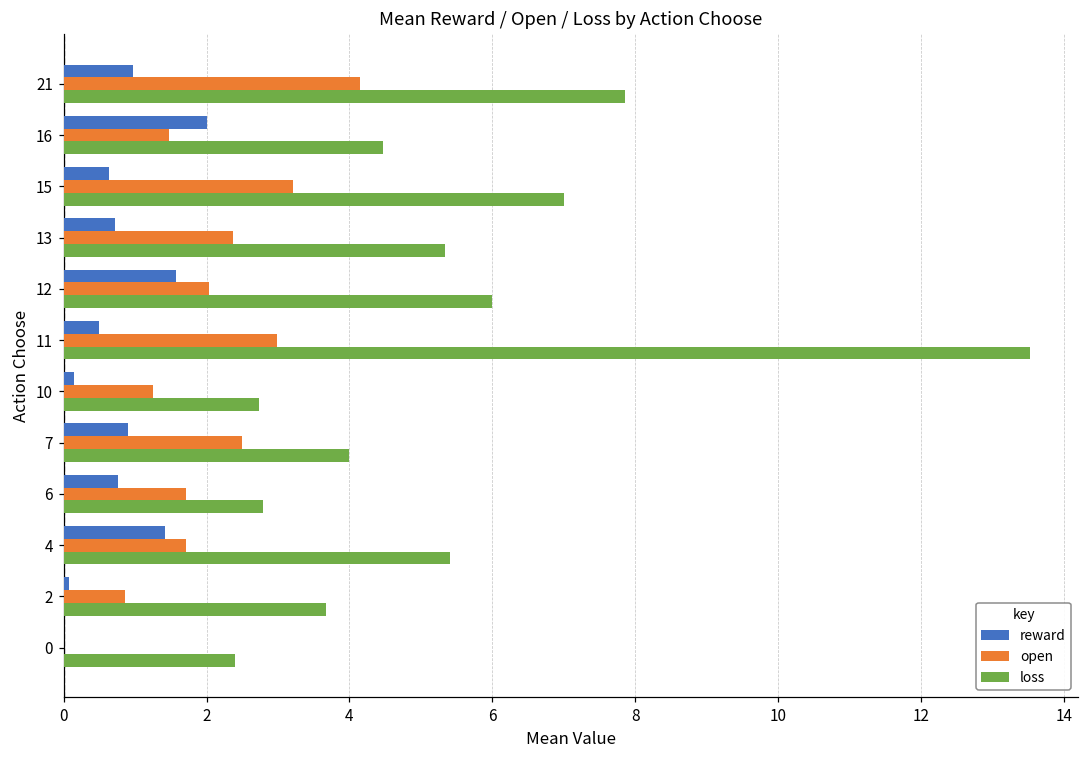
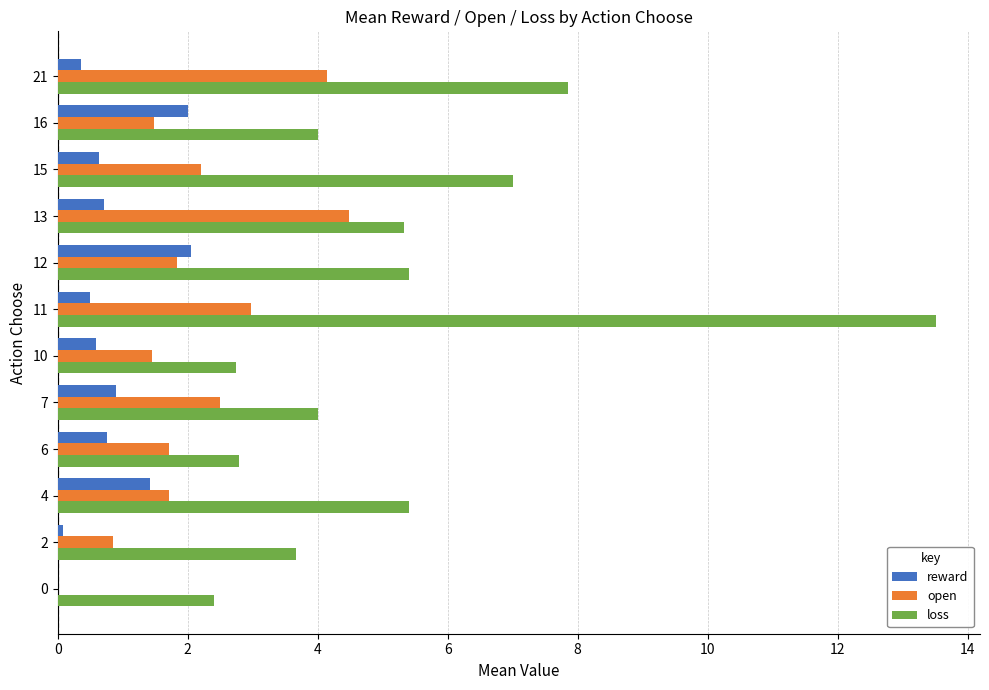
  {
    "reward": {
-     "21": 1.0,
+     "21": 0.4,
      "16": 2.0,
      "15": 0.6,
      "13": 0.7,
-     "12": 1.6,
+     "12": 2.0,
      "11": 0.5,
-     "10": 0.1,
+     "10": 0.6,
      "7": 0.9,
      "6": 0.8,
      "4": 1.4,
      "2": 0.1,
      "0": 0.0
    },
    "open": {
      "21": 4.1,
      "16": 1.5,
-     "15": 3.2,
-     "13": 2.4,
-     "12": 2.0,
+     "15": 2.2,
+     "13": 4.5,
+     "12": 1.8,
      "11": 3.0,
-     "10": 1.2,
+     "10": 1.5,
      "7": 2.5,
      "6": 1.7,
      "4": 1.7,
      "2": 0.9,
      "0": 0.0
    },
    "loss": {
      "21": 7.9,
-     "16": 4.5,
+     "16": 4.0,
      "15": 7.0,
      "13": 5.3,
-     "12": 6.0,
+     "12": 5.4,
      "11": 13.5,
      "10": 2.7,
      "7": 4.0,
      "6": 2.8,
      "4": 5.4,
      "2": 3.7,
      "0": 2.4
    }
  }
